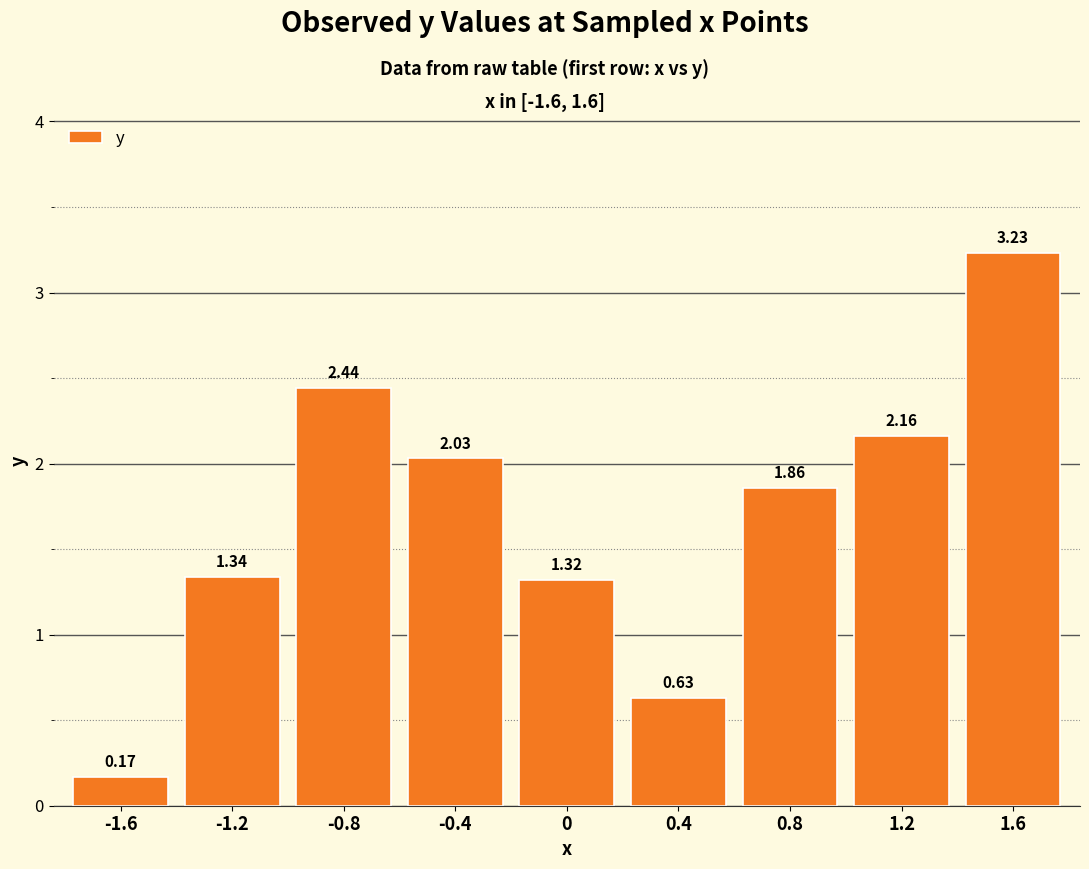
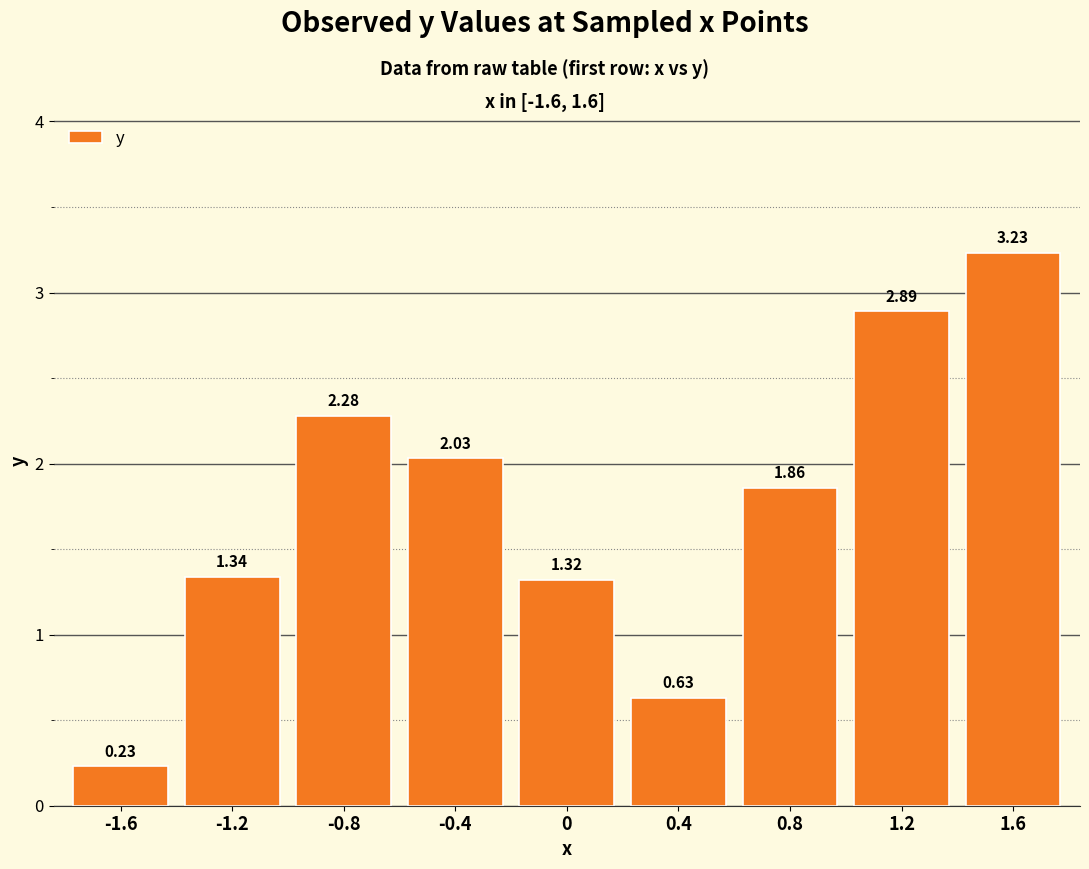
  {
-   "-1.6": 0.17,
+   "-1.6": 0.23,
    "-1.2": 1.34,
-   "-0.8": 2.44,
+   "-0.8": 2.28,
    "-0.4": 2.03,
    "0": 1.32,
    "0.4": 0.63,
    "0.8": 1.86,
-   "1.2": 2.16,
+   "1.2": 2.89,
    "1.6": 3.23
  }
